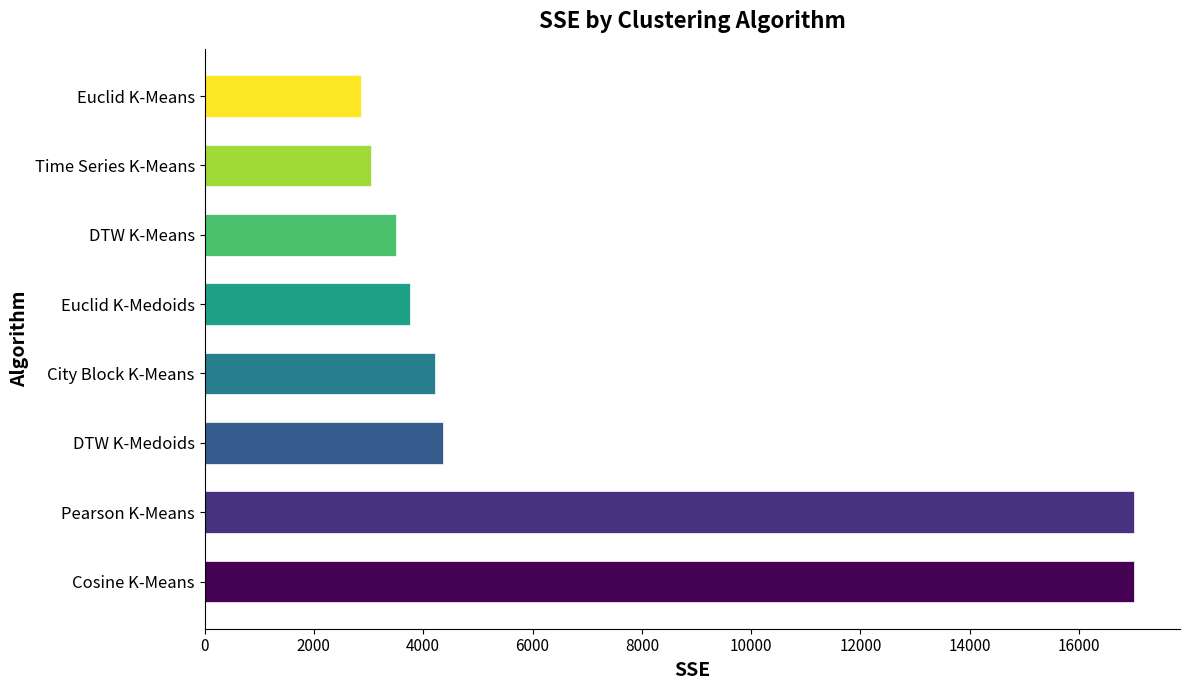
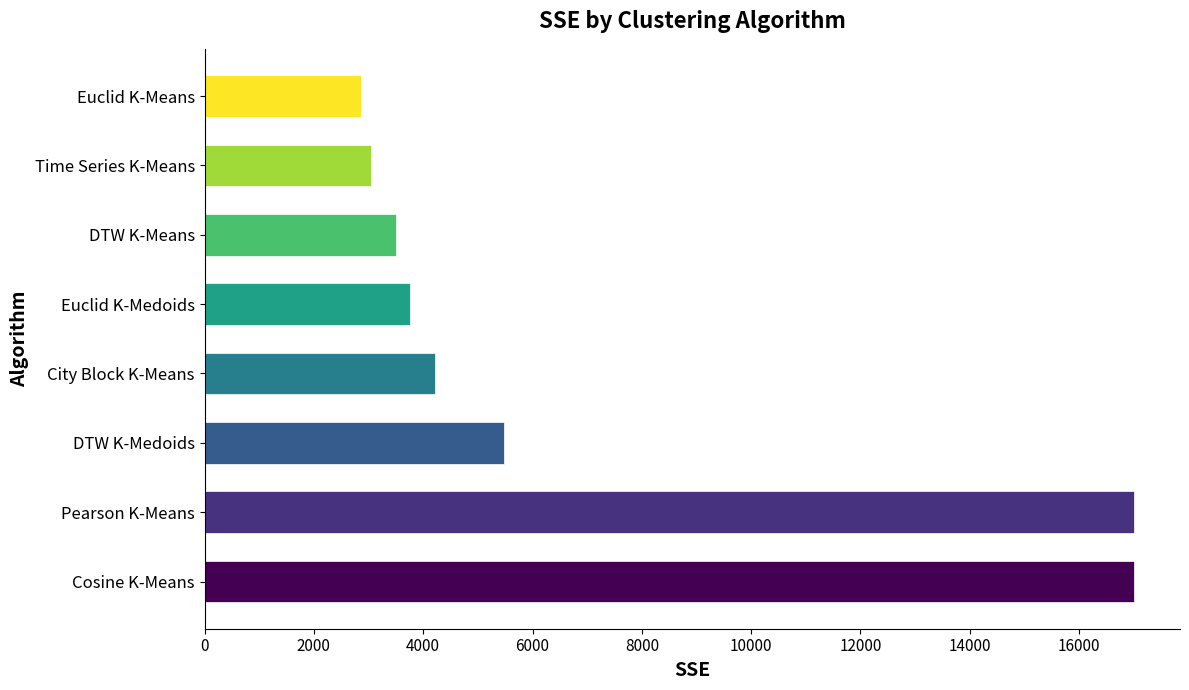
  {
    "Euclid K-Means": 2900,
    "Time Series K-Means": 3000,
    "DTW K-Means": 3500,
    "Euclid K-Medoids": 3800,
    "City Block K-Means": 4200,
-   "DTW K-Medoids": 4400,
+   "DTW K-Medoids": 5500,
    "Pearson K-Means": 17000,
    "Cosine K-Means": 17000
  }
